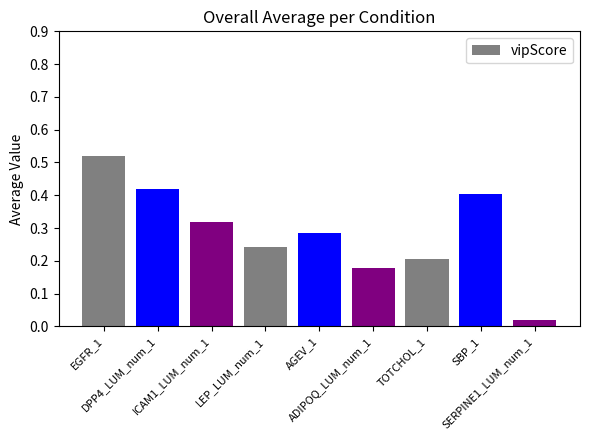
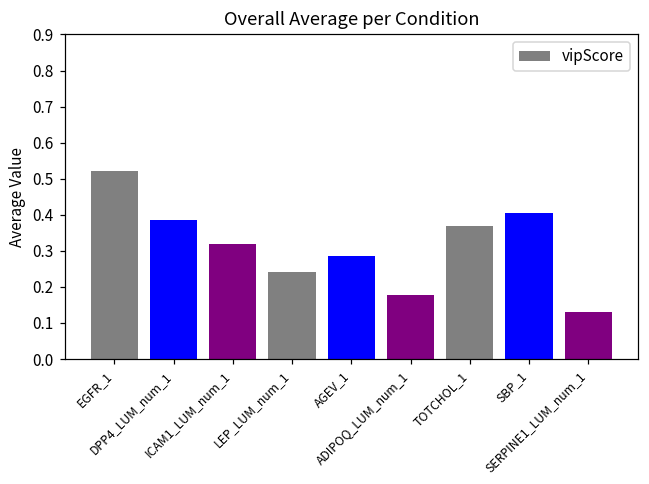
  {
    "EGFR_1": 0.52,
-   "DPP4_LUM_num_1": 0.42,
+   "DPP4_LUM_num_1": 0.38,
    "ICAM1_LUM_num_1": 0.32,
    "LEP_LUM_num_1": 0.24,
    "AGEV_1": 0.28,
    "ADIPOQ_LUM_num_1": 0.18,
-   "TOTCHOL_1": 0.20,
+   "TOTCHOL_1": 0.37,
    "SBP_1": 0.40,
-   "SERPINE1_LUM_num_1": 0.02
+   "SERPINE1_LUM_num_1": 0.13
  }
